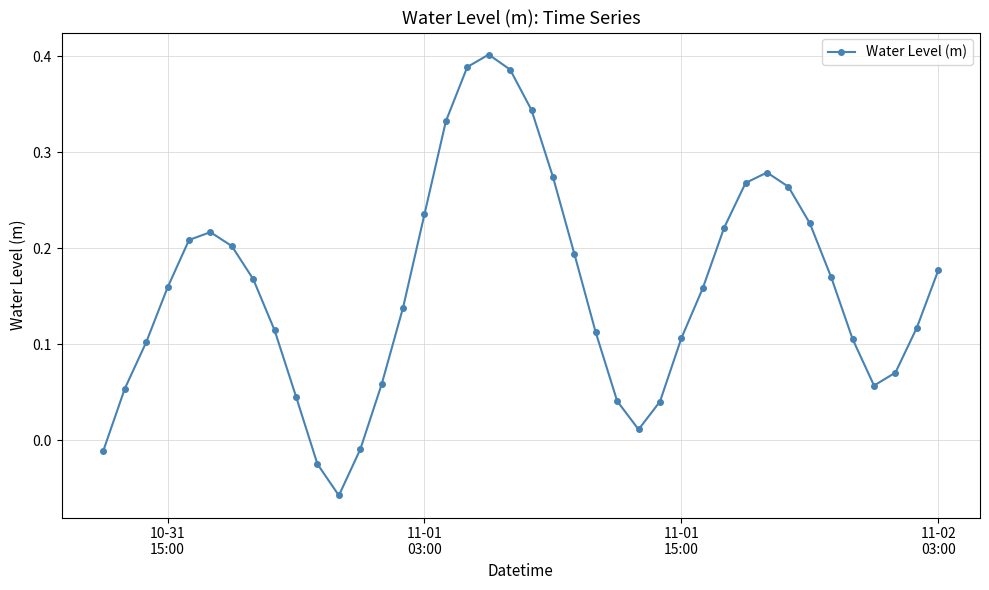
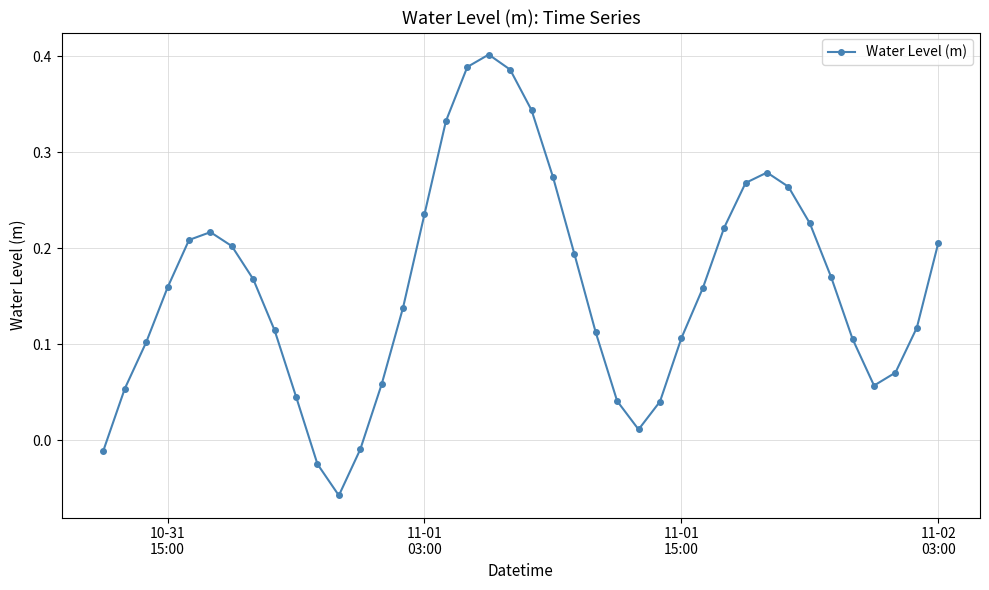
  {
    "10-31 15:00": 0.16,
    "11-01 03:00": 0.24,
    "11-01 15:00": 0.11,
-   "11-02 03:00": 0.18
+   "11-02 03:00": 0.21
  }
